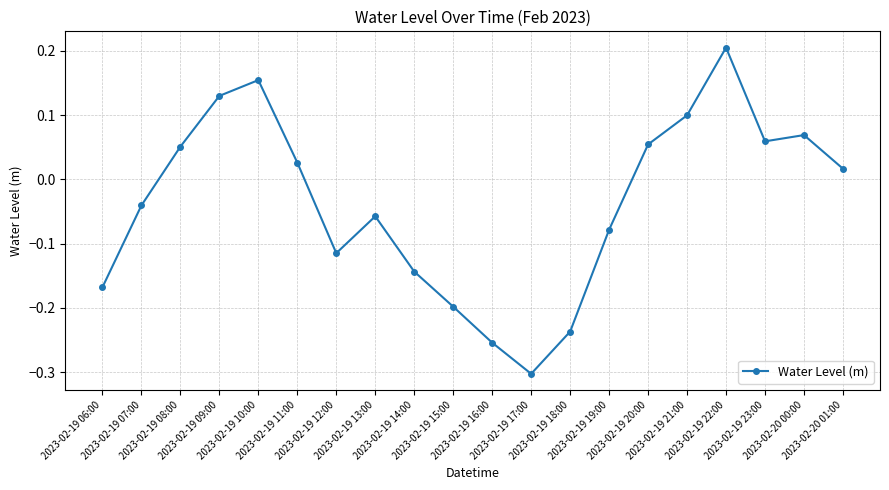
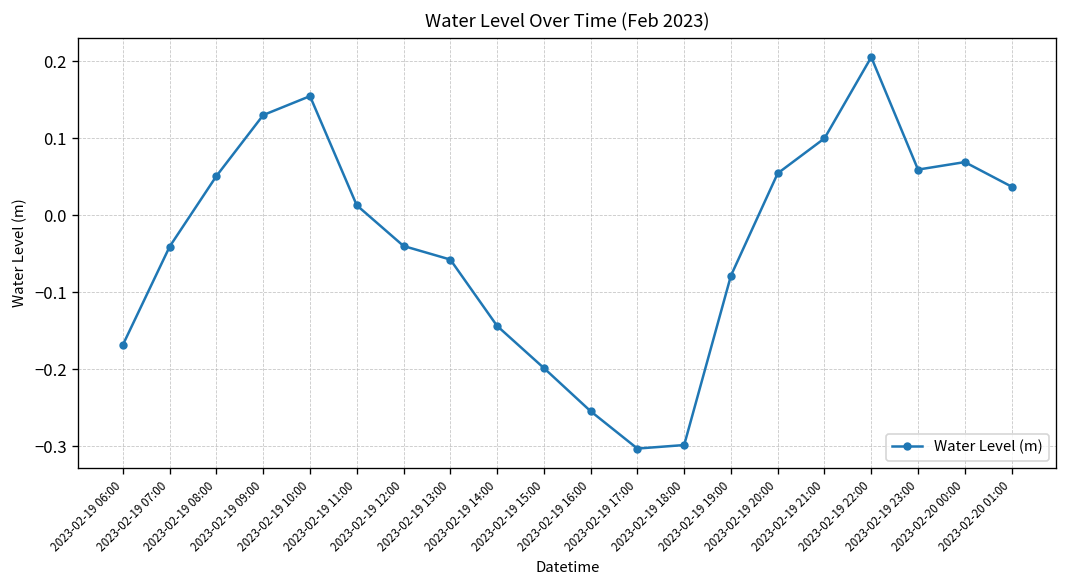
  {
    "2023-02-19 06:00": -0.17,
    "2023-02-19 07:00": -0.04,
    "2023-02-19 08:00": 0.05,
    "2023-02-19 09:00": 0.13,
    "2023-02-19 10:00": 0.15,
-   "2023-02-19 11:00": 0.03,
-   "2023-02-19 12:00": -0.11,
+   "2023-02-19 11:00": 0.01,
+   "2023-02-19 12:00": -0.04,
    "2023-02-19 13:00": -0.06,
    "2023-02-19 14:00": -0.14,
    "2023-02-19 15:00": -0.20,
    "2023-02-19 16:00": -0.25,
    "2023-02-19 17:00": -0.30,
-   "2023-02-19 18:00": -0.24,
+   "2023-02-19 18:00": -0.30,
    "2023-02-19 19:00": -0.08,
    "2023-02-19 20:00": 0.05,
    "2023-02-19 21:00": 0.10,
    "2023-02-19 22:00": 0.21,
    "2023-02-19 23:00": 0.06,
    "2023-02-20 00:00": 0.07,
-   "2023-02-20 01:00": 0.02
+   "2023-02-20 01:00": 0.04
  }
